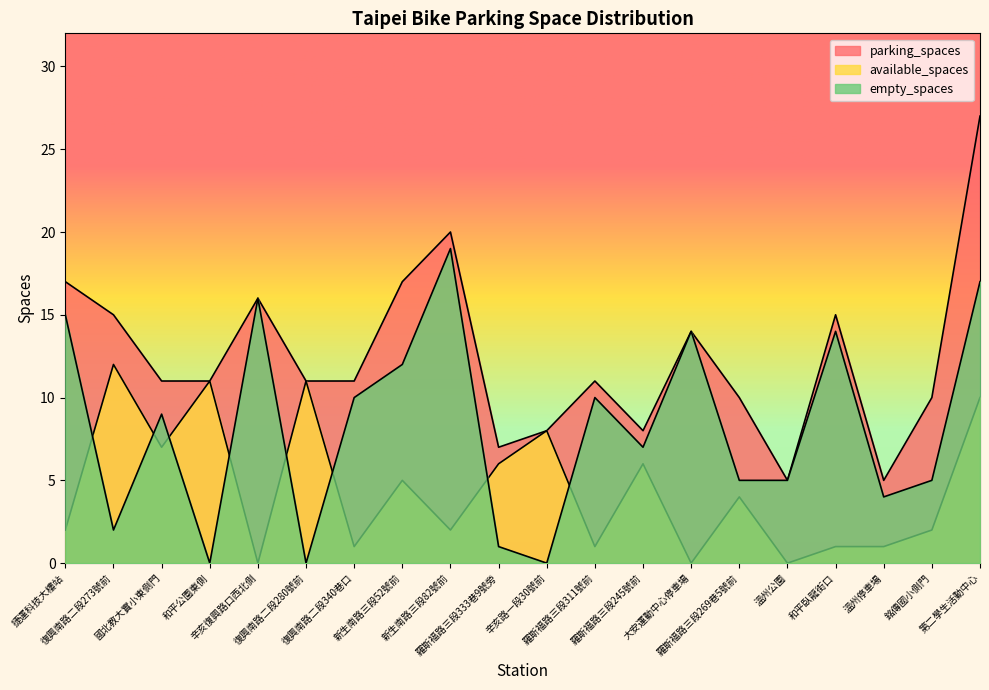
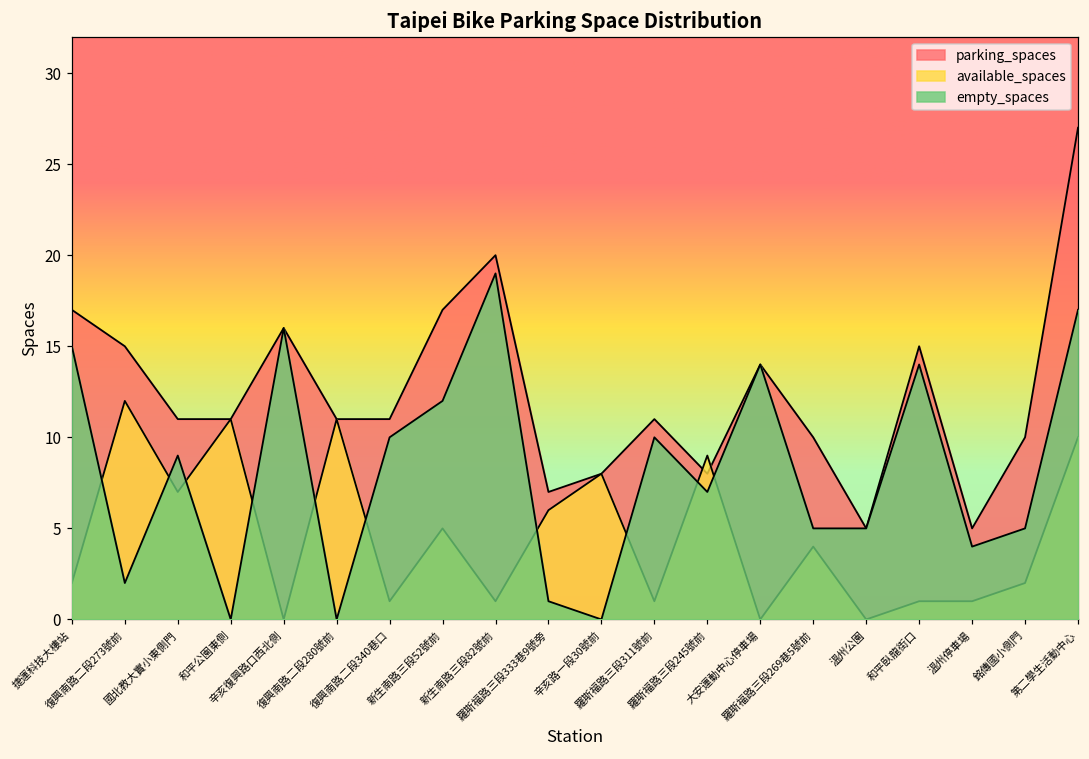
  {
    "parking_spaces": {
      "捷運科技大樓站": 17,
      "復興南路二段273號前": 15,
      "國北教大實小東側門": 11,
      "復興南路二段340巷口": 11,
      "新生南路三段52號前": 17,
      "新生南路三段82號前": 20,
      "羅斯福路三段333巷9號旁": 7,
      "羅斯福路三段311號前": 11,
      "羅斯福路三段245號前": 8,
      "羅斯福路三段269巷5號前": 10,
      "和平臥龍街口": 15,
      "溫州停車場": 5,
      "銘傳國小側門": 10,
      "第二學生活動中心": 27
    },
    "available_spaces": {
      "捷運科技大樓站": 2,
      "復興南路二段273號前": 12,
      "國北教大實小東側門": 7,
      "辛亥復興路口西北側": 0,
      "復興南路二段340巷口": 1,
      "新生南路三段52號前": 5,
-     "新生南路三段82號前": 2,
+     "新生南路三段82號前": 1,
      "羅斯福路三段333巷9號旁": 6,
      "羅斯福路三段311號前": 1,
-     "羅斯福路三段245號前": 6,
+     "羅斯福路三段245號前": 9,
      "大安運動中心停車場": 0,
      "羅斯福路三段269巷5號前": 4,
      "溫州公園": 0,
      "和平臥龍街口": 1,
      "溫州停車場": 1,
      "銘傳國小側門": 2,
      "第二學生活動中心": 10
    },
    "empty_spaces": {
      "捷運科技大樓站": 15,
      "復興南路二段273號前": 2,
      "國北教大實小東側門": 9,
      "和平公園東側": 0,
      "復興南路二段280號前": 0,
      "復興南路二段340巷口": 10,
      "新生南路三段52號前": 12,
      "新生南路三段82號前": 19,
      "羅斯福路三段333巷9號旁": 1,
      "辛亥路一段30號前": 0,
      "羅斯福路三段311號前": 10,
      "羅斯福路三段245號前": 7,
      "羅斯福路三段269巷5號前": 5,
      "和平臥龍街口": 14,
      "溫州停車場": 4,
      "銘傳國小側門": 5,
      "第二學生活動中心": 17
    }
  }
